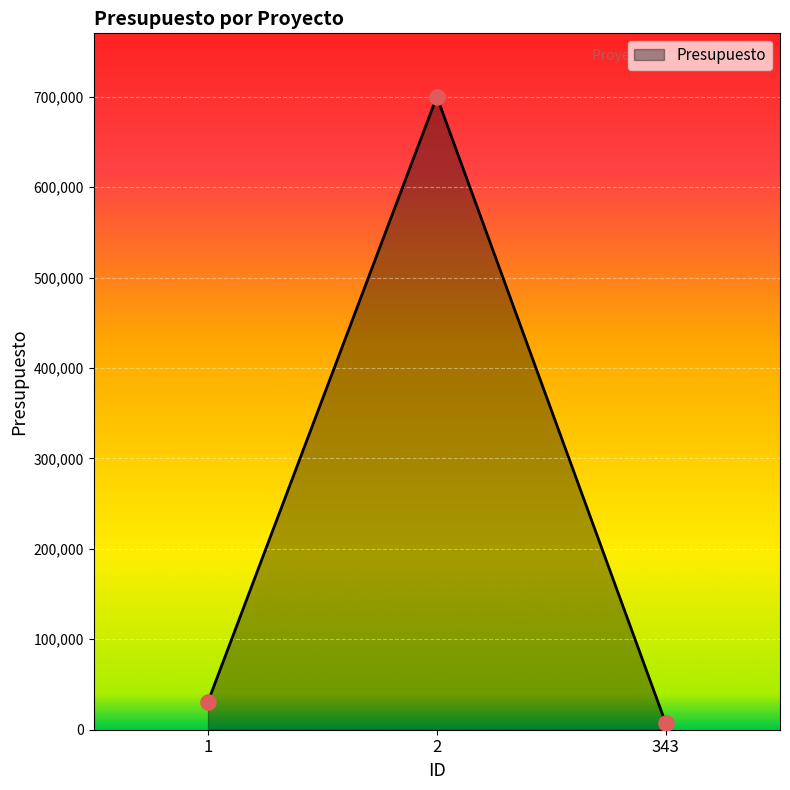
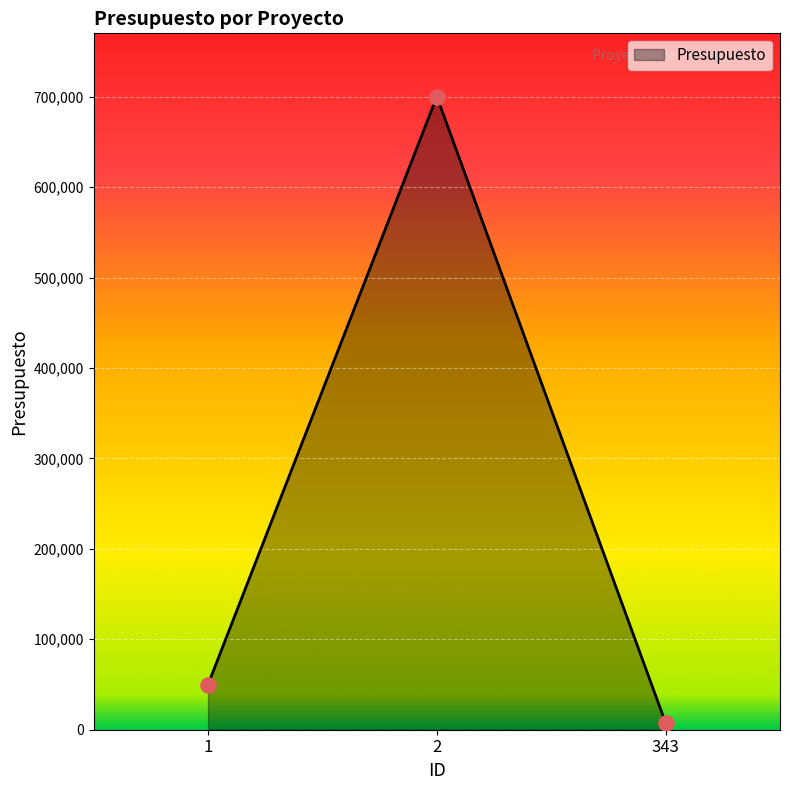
  {
-   "1": "30,000",
+   "1": "50,000",
    "2": "700,000",
    "343": "10,000"
  }
